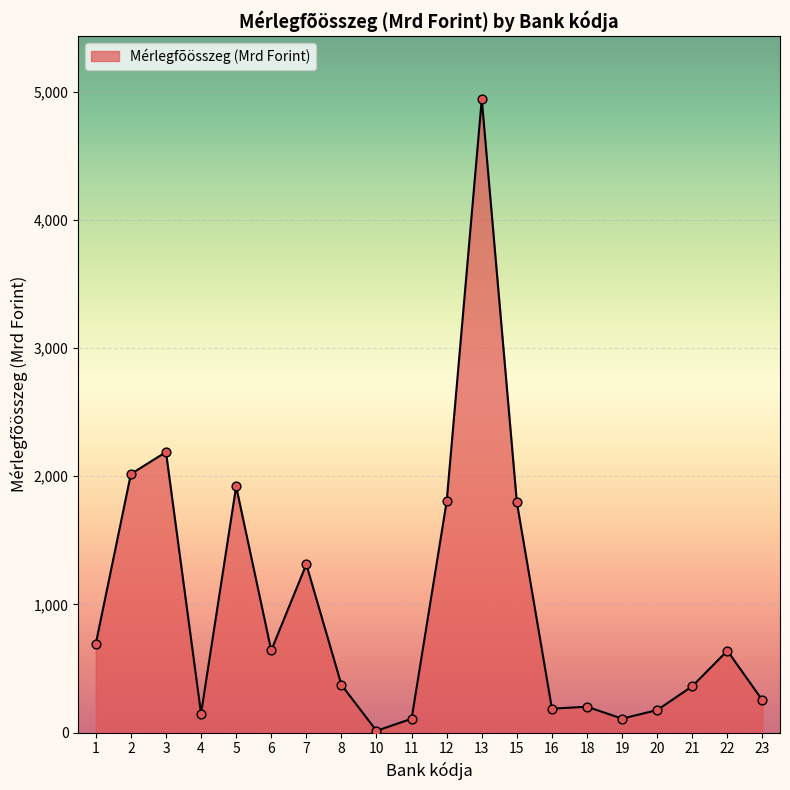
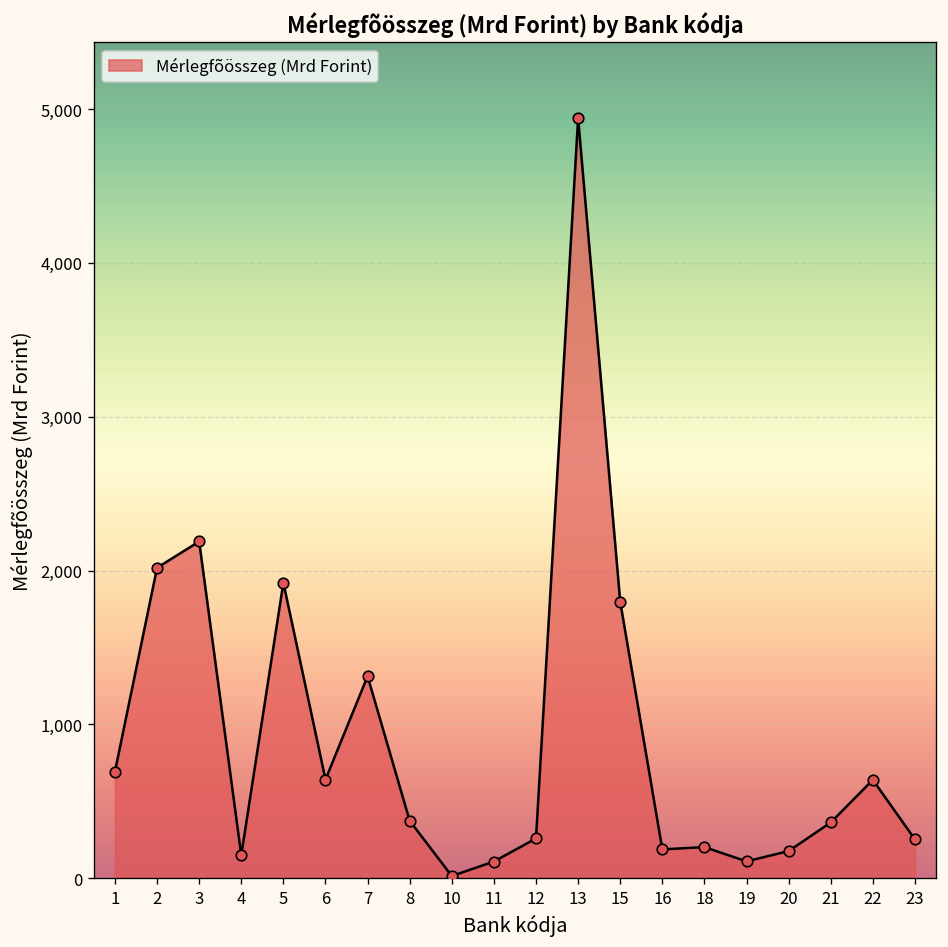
  {
    "1": "690",
    "2": "2,020",
    "3": "2,190",
    "4": "150",
    "5": "1,920",
    "6": "640",
    "7": "1,310",
    "8": "370",
    "10": "10",
    "11": "110",
-   "12": "1,800",
+   "12": "260",
    "13": "4,940",
    "15": "1,800",
    "16": "190",
    "18": "200",
    "19": "110",
    "20": "180",
    "21": "360",
    "22": "640",
    "23": "250"
  }
